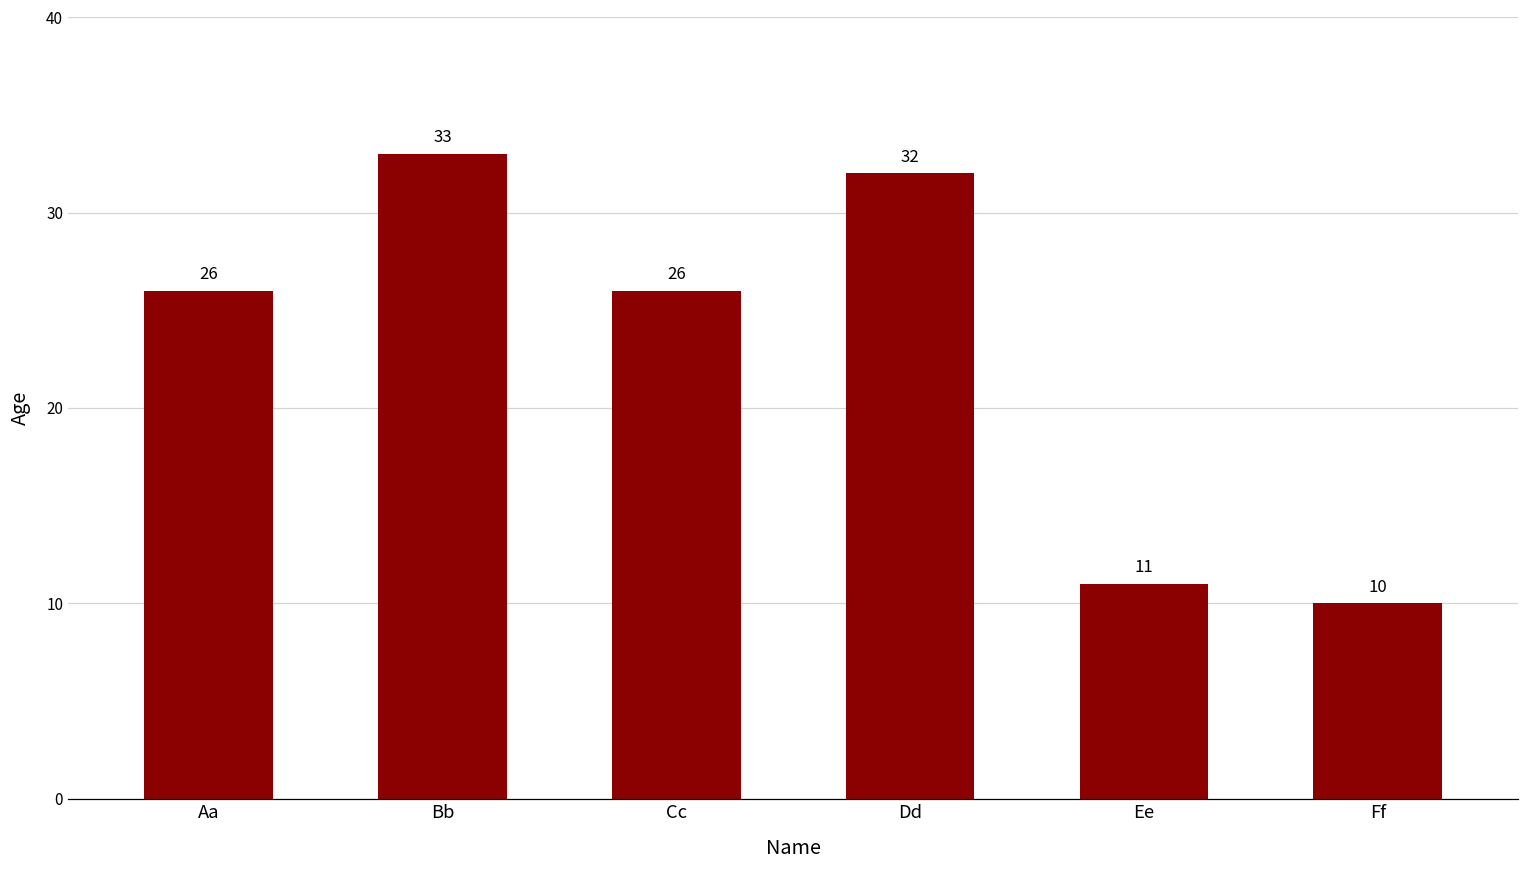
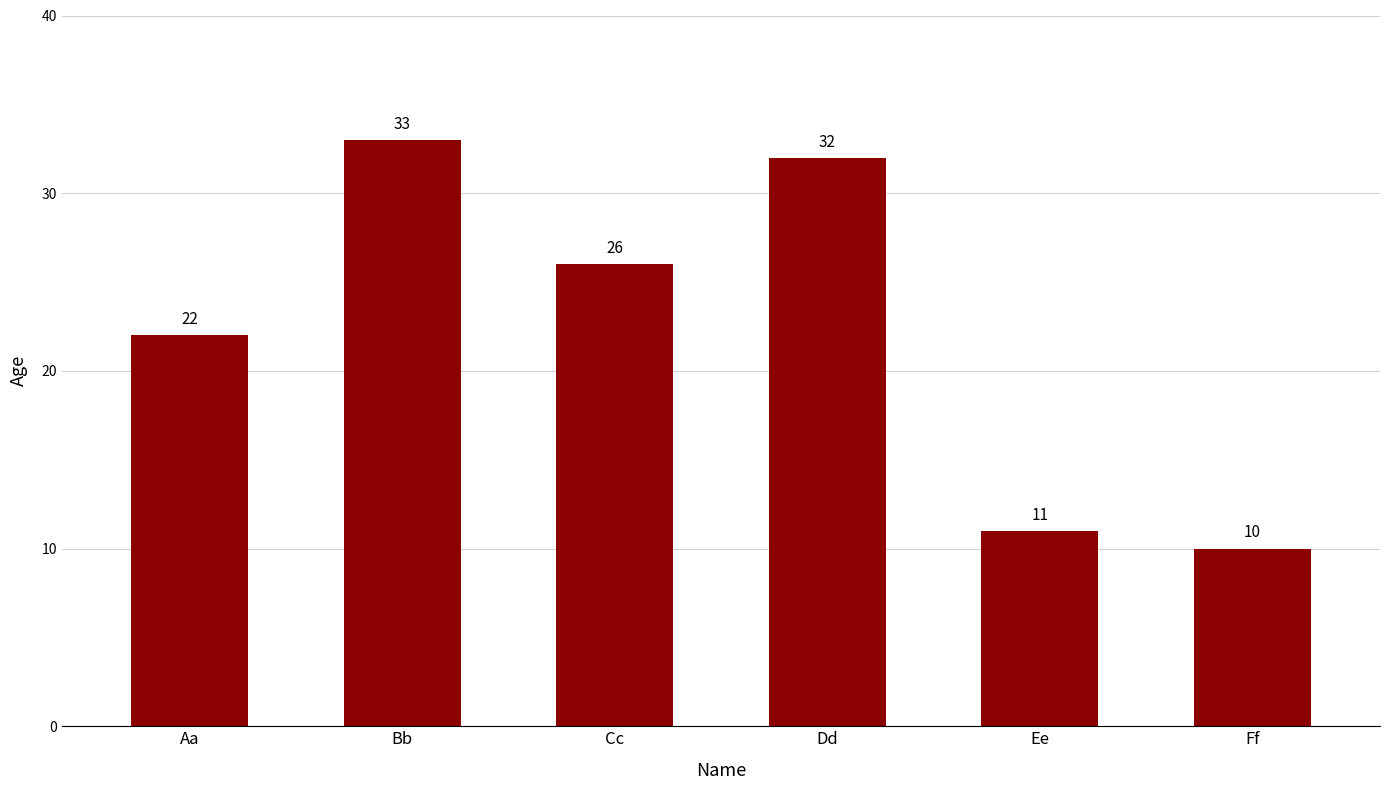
  {
-   "Aa": 26,
+   "Aa": 22,
    "Bb": 33,
    "Cc": 26,
    "Dd": 32,
    "Ee": 11,
    "Ff": 10
  }
